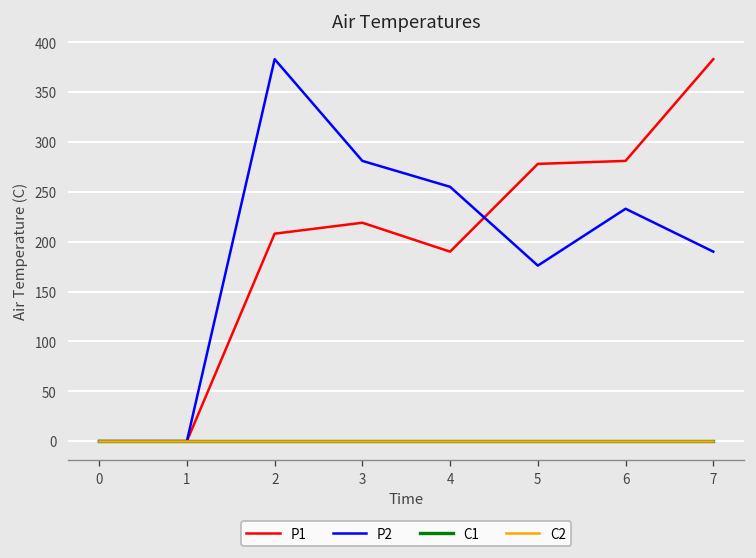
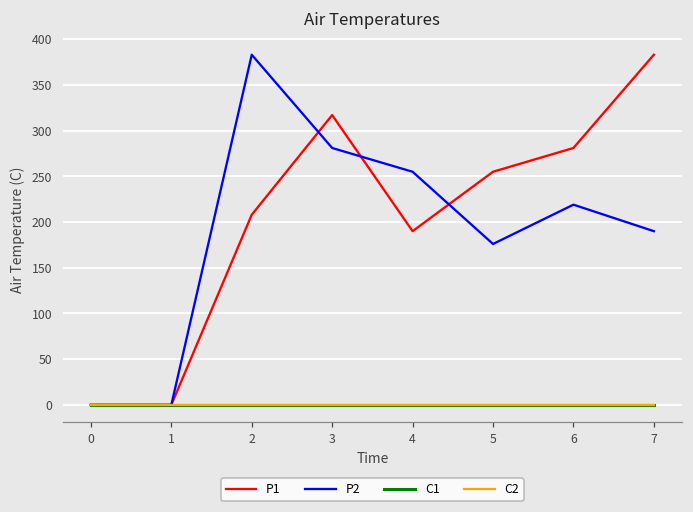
  {
    "P1": {
      "2": 210,
-     "3": 220,
+     "3": 320,
      "4": 190,
-     "5": 280,
+     "5": 260,
      "6": 280,
      "7": 380
    },
    "P2": {
      "2": 380,
      "3": 280,
      "4": 260,
      "5": 180,
-     "6": 230,
+     "6": 220,
      "7": 190
    },
    "C2": {
      "2": 0,
      "3": 0,
      "4": 0,
      "5": 0,
      "6": 0,
      "7": 0
    }
  }
